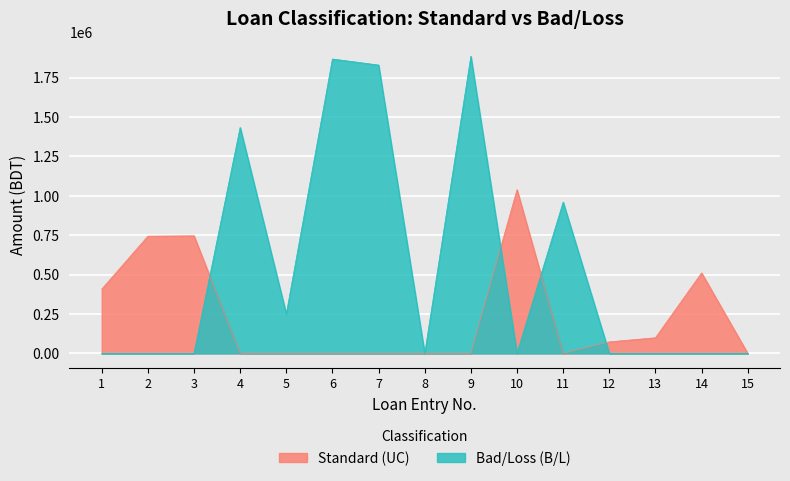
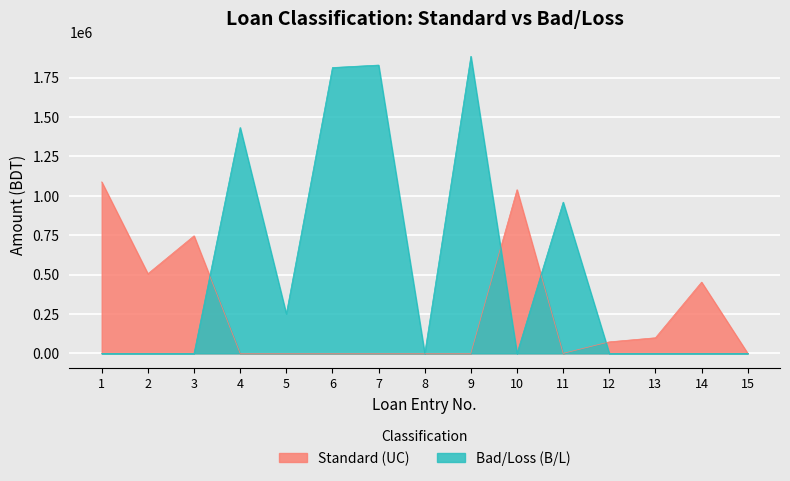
  {
    "Standard (UC)": {
-     "1": 410000,
-     "2": 740000,
+     "1": 1090000,
+     "2": 510000,
      "3": 750000,
      "4": 0,
      "5": 0,
      "6": 0,
      "7": 0,
      "9": 0,
      "10": 1040000,
      "11": 0,
      "12": 70000,
      "13": 100000,
-     "14": 510000
+     "14": 450000
    },
    "Bad/Loss (B/L)": {
      "1": 0,
      "2": 0,
      "3": 0,
      "4": 1430000,
      "5": 250000,
-     "6": 1870000,
+     "6": 1810000,
      "7": 1830000,
      "9": 1890000,
      "10": 0,
      "11": 960000,
      "12": 0,
      "13": 0,
      "14": 0
    }
  }
